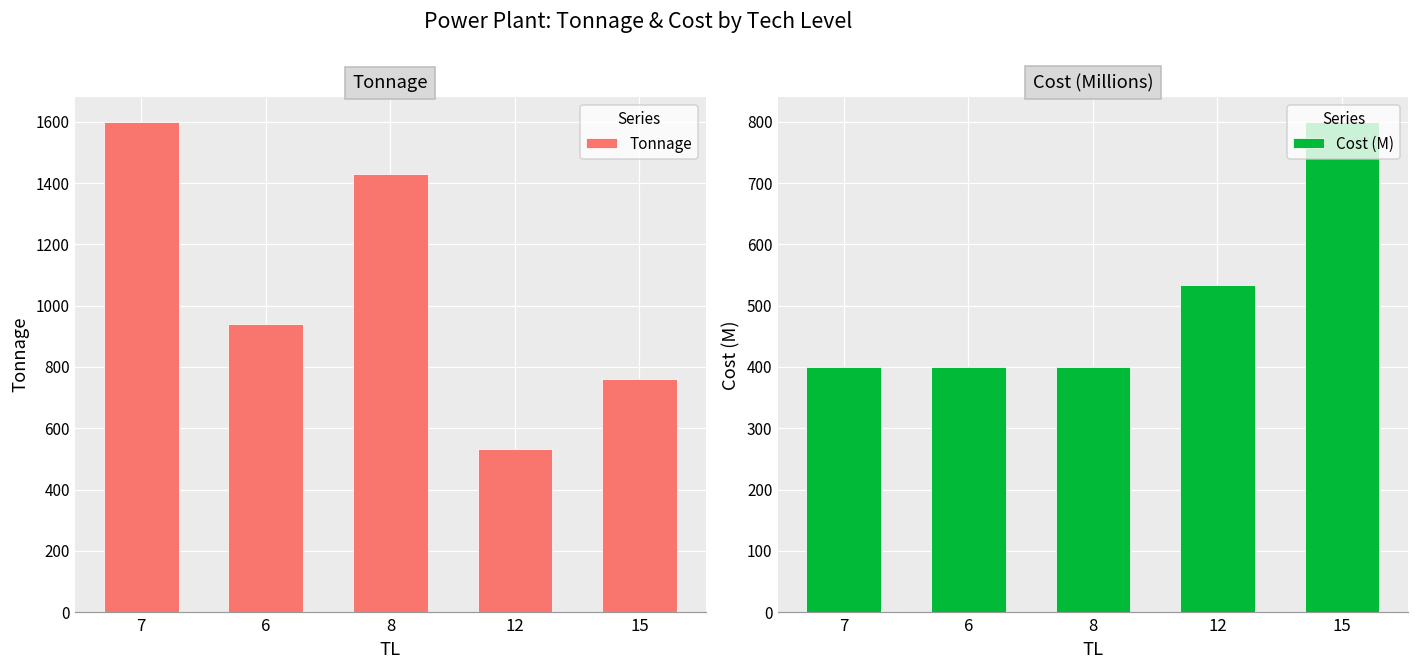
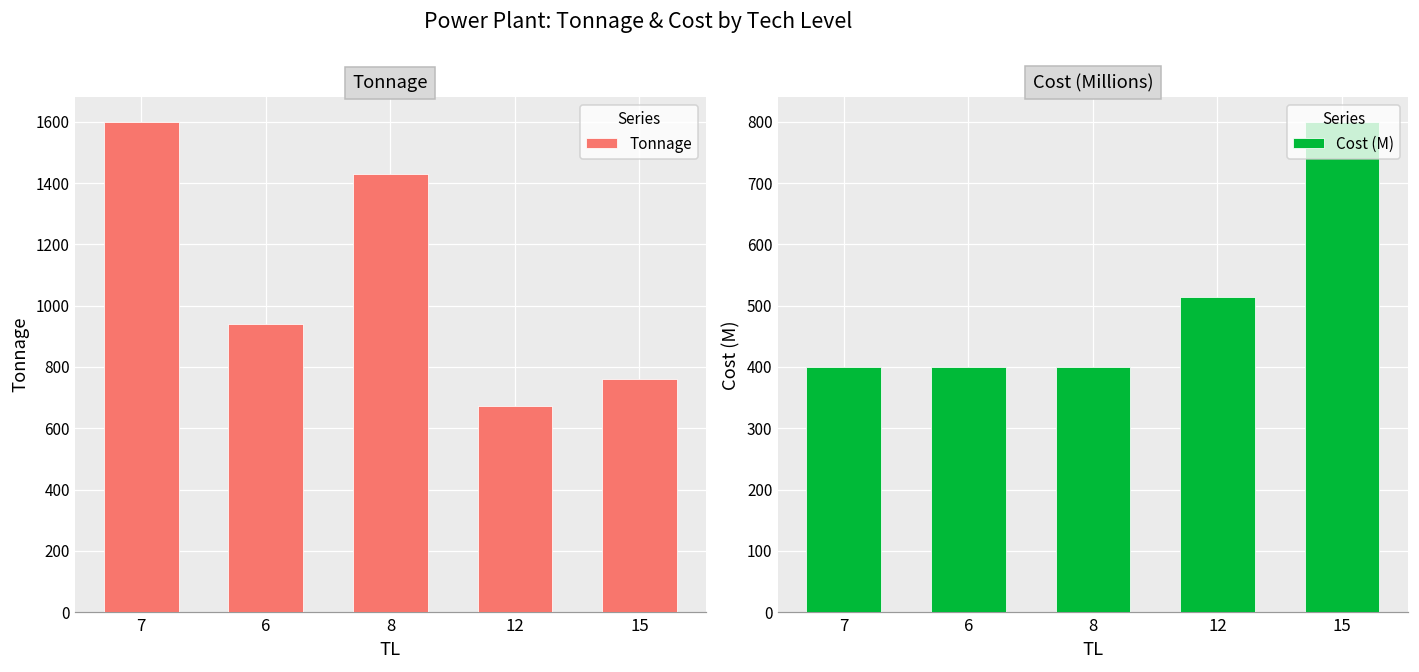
  {
    "Tonnage": {
      "7": 1600,
      "6": 940,
      "8": 1430,
-     "12": 530,
+     "12": 670,
      "15": 760
    },
    "Cost (Millions)": {
      "7": 400,
      "6": 400,
      "8": 400,
-     "12": 530
+     "12": 510
    }
  }
